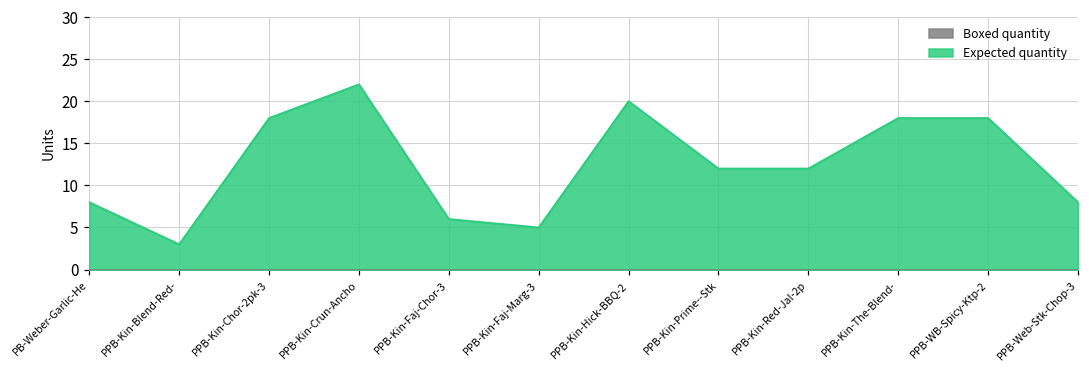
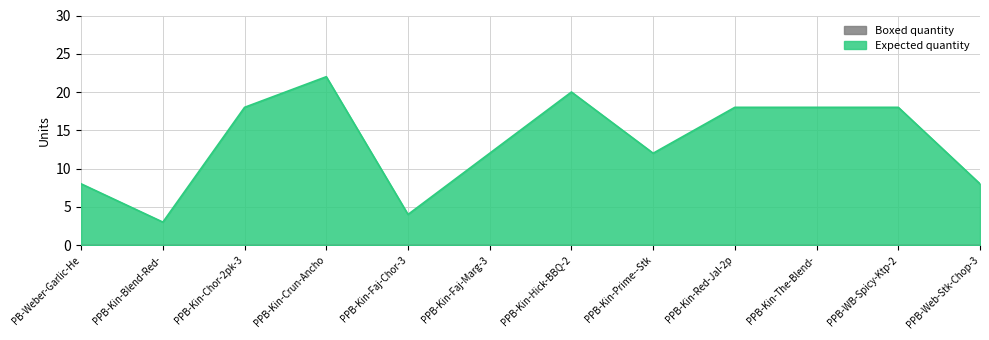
  {
    "Boxed quantity": {
      "PB-Weber-Garlic-He": 0,
      "PPB-Kin-Blend-Red-": 0,
      "PPB-Kin-Chor-2pk-3": 0,
      "PPB-Kin-Crun-Ancho": 0,
      "PPB-Kin-Faj-Chor-3": 0,
      "PPB-Kin-Faj-Marg-3": 0,
      "PPB-Kin-Hick-BBQ-2": 0,
      "PPB-Kin-Prime--Stk": 0,
      "PPB-Kin-Red-Jal-2p": 0,
      "PPB-Kin-The-Blend-": 0,
      "PPB-WB-Spicy-Ktp-2": 0,
      "PPB-Web-Stk-Chop-3": 0
    },
    "Expected quantity": {
      "PB-Weber-Garlic-He": 8,
      "PPB-Kin-Blend-Red-": 3,
      "PPB-Kin-Chor-2pk-3": 18,
      "PPB-Kin-Crun-Ancho": 22,
-     "PPB-Kin-Faj-Chor-3": 6,
-     "PPB-Kin-Faj-Marg-3": 5,
+     "PPB-Kin-Faj-Chor-3": 4,
+     "PPB-Kin-Faj-Marg-3": 12,
      "PPB-Kin-Hick-BBQ-2": 20,
      "PPB-Kin-Prime--Stk": 12,
-     "PPB-Kin-Red-Jal-2p": 12,
+     "PPB-Kin-Red-Jal-2p": 18,
      "PPB-Kin-The-Blend-": 18,
      "PPB-WB-Spicy-Ktp-2": 18,
      "PPB-Web-Stk-Chop-3": 8
    }
  }
